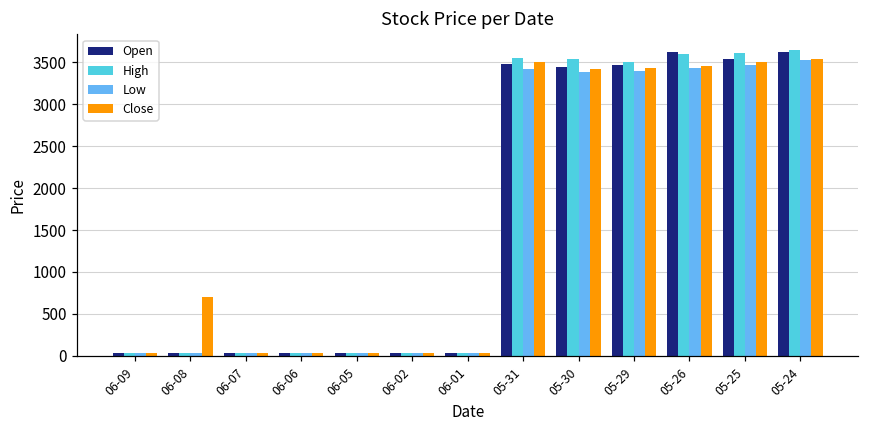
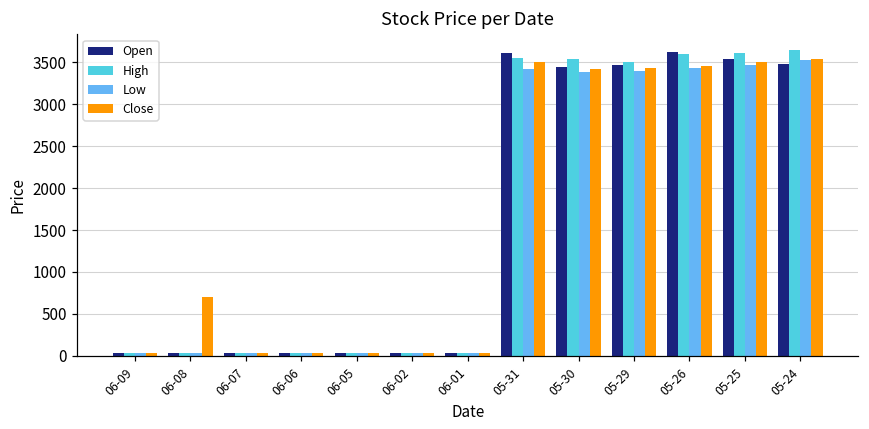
  {
    "Open": {
      "06-09": 0,
      "06-08": 0,
      "06-07": 0,
      "06-06": 0,
      "06-05": 0,
      "06-02": 0,
      "06-01": 0,
-     "05-31": 3500,
+     "05-31": 3600,
      "05-30": 3400,
      "05-29": 3500,
      "05-26": 3600,
      "05-25": 3500,
-     "05-24": 3600
+     "05-24": 3500
    },
    "Close": {
      "06-09": 0,
      "06-08": 700,
      "06-07": 0,
      "06-06": 0,
      "06-05": 0,
      "06-02": 0,
      "06-01": 0,
      "05-31": 3500,
      "05-30": 3400,
      "05-29": 3400,
      "05-26": 3500,
      "05-25": 3500,
      "05-24": 3500
    }
  }
